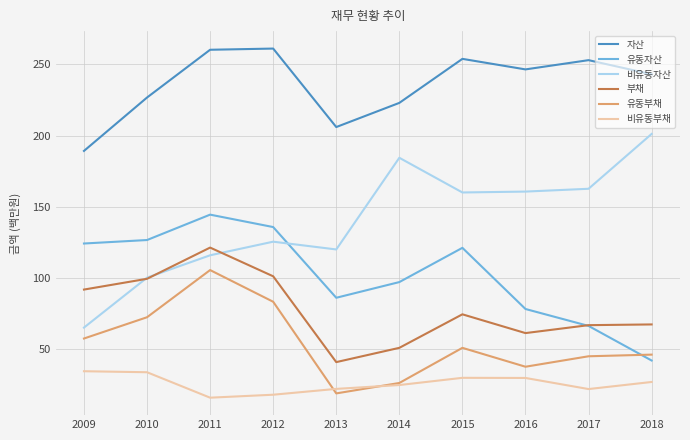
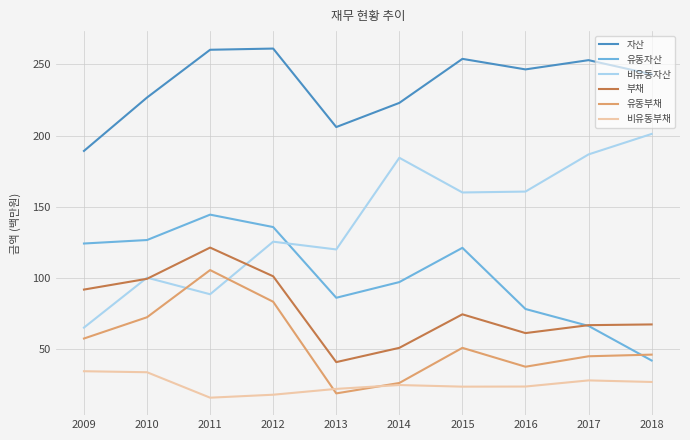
  {
    "비유동자산": {
      "2009": 65,
-     "2011": 116,
+     "2011": 88,
      "2012": 125,
      "2013": 120,
      "2014": 184,
      "2015": 160,
      "2016": 161,
-     "2017": 163,
+     "2017": 187,
      "2018": 201
    },
    "비유동부채": {
      "2009": 34,
      "2010": 34,
      "2011": 16,
      "2012": 18,
      "2013": 22,
-     "2015": 30,
-     "2016": 30,
-     "2017": 22,
+     "2015": 24,
+     "2016": 24,
+     "2017": 28,
      "2018": 27
    }
  }
